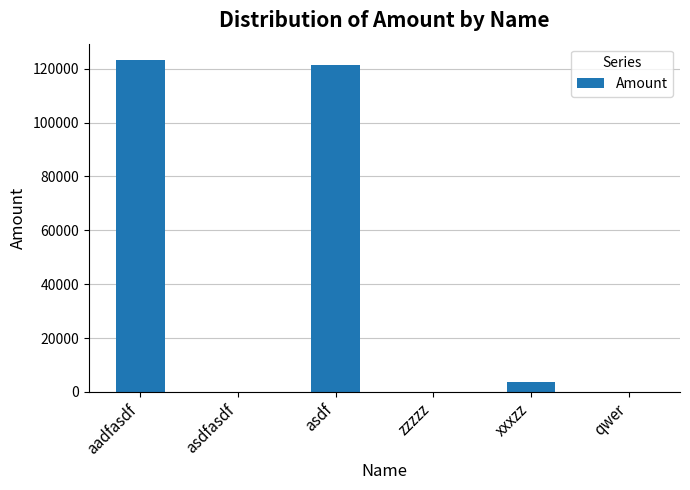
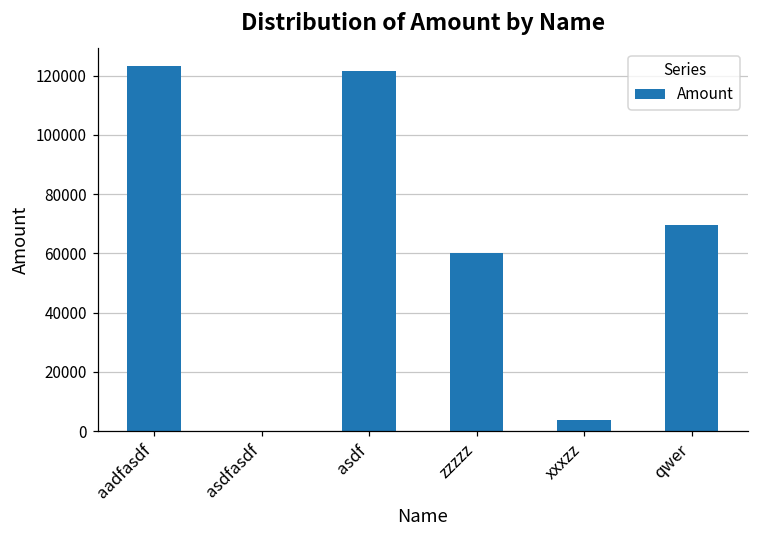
  {
    "aadfasdf": 123000,
    "asdf": 121000,
-   "zzzzz": 0,
+   "zzzzz": 60000,
    "xxxzz": 4000,
-   "qwer": 0
+   "qwer": 70000
  }
